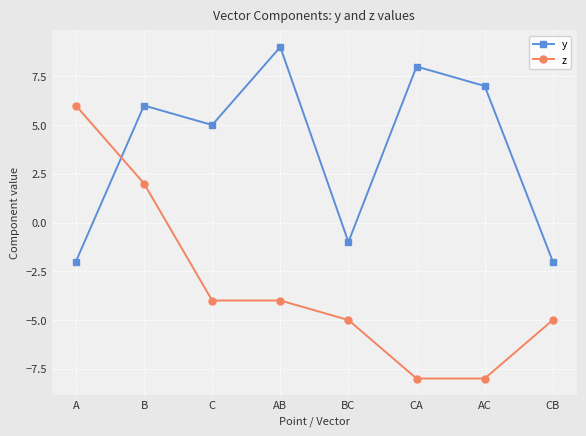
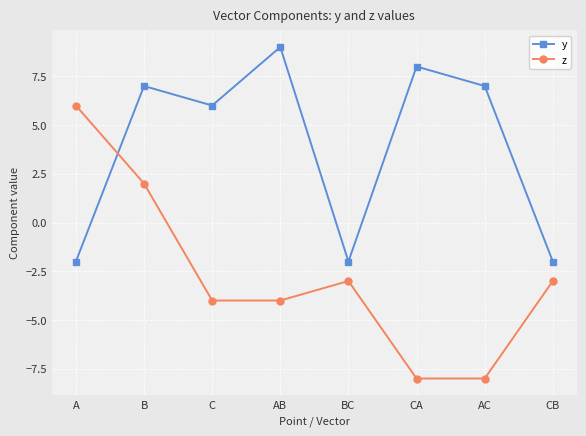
  {
    "y": {
      "A": -2,
-     "B": 6,
-     "C": 5,
+     "B": 7,
+     "C": 6,
      "AB": 9,
-     "BC": -1,
+     "BC": -2,
      "CA": 8,
      "AC": 7,
      "CB": -2
    },
    "z": {
      "A": 6,
      "B": 2,
      "C": -4,
      "AB": -4,
-     "BC": -5,
+     "BC": -3,
      "CA": -8,
      "AC": -8,
-     "CB": -5
+     "CB": -3
    }
  }
